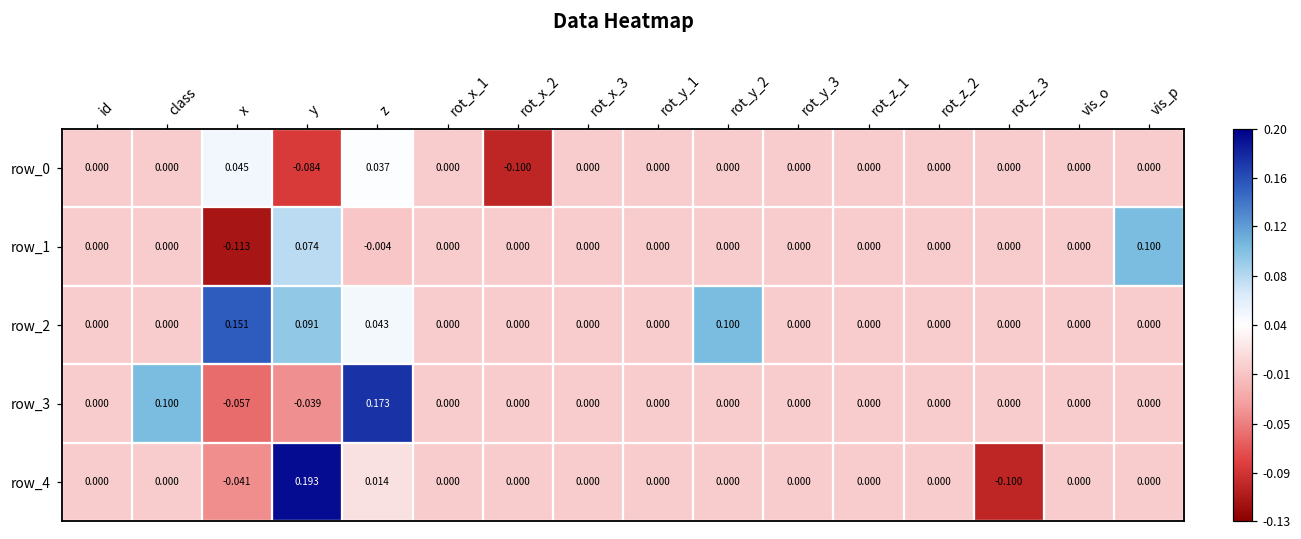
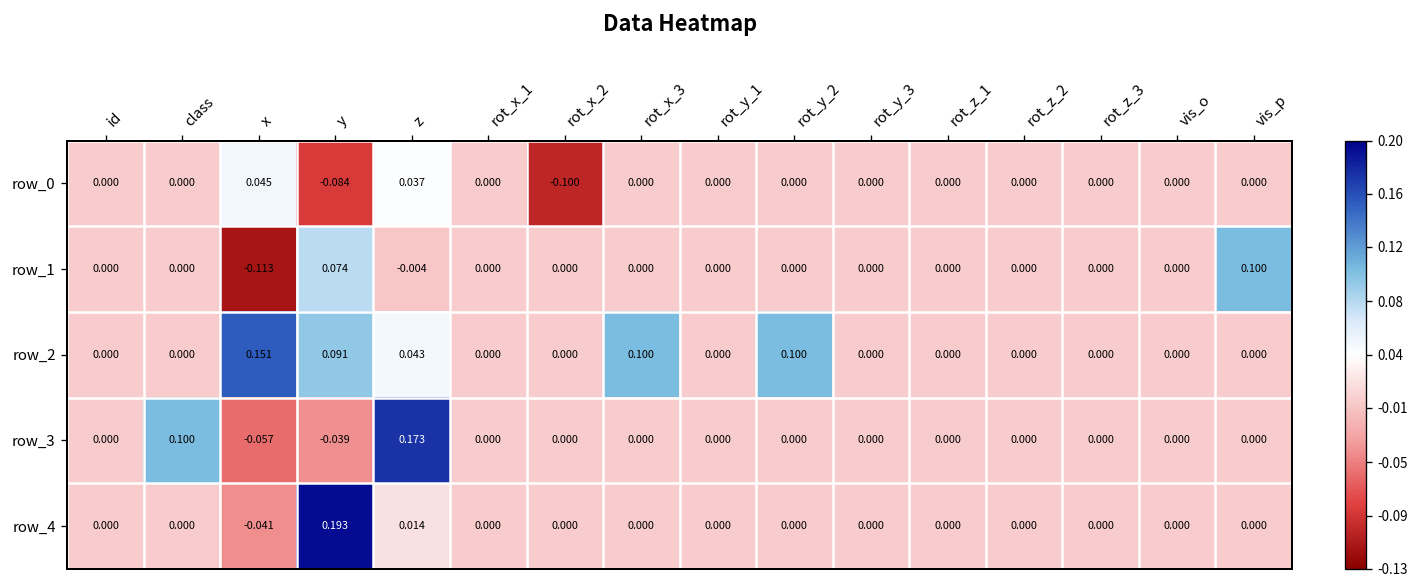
  {
    "row_0": {
      "id": 0.000,
      "class": 0.000,
      "x": 0.045,
      "y": -0.084,
      "z": 0.037,
      "rot_x_1": 0.000,
      "rot_x_2": -0.100,
      "rot_x_3": 0.000,
      "rot_y_1": 0.000,
      "rot_y_2": 0.000,
      "rot_y_3": 0.000,
      "rot_z_1": 0.000,
      "rot_z_2": 0.000,
      "rot_z_3": 0.000,
      "vis_o": 0.000,
      "vis_p": 0.000
    },
    "row_1": {
      "id": 0.000,
      "class": 0.000,
      "x": -0.113,
      "y": 0.074,
      "z": -0.004,
      "rot_x_1": 0.000,
      "rot_x_2": 0.000,
      "rot_x_3": 0.000,
      "rot_y_1": 0.000,
      "rot_y_2": 0.000,
      "rot_y_3": 0.000,
      "rot_z_1": 0.000,
      "rot_z_2": 0.000,
      "rot_z_3": 0.000,
      "vis_o": 0.000,
      "vis_p": 0.100
    },
    "row_2": {
      "id": 0.000,
      "class": 0.000,
      "x": 0.151,
      "y": 0.091,
      "z": 0.043,
      "rot_x_1": 0.000,
      "rot_x_2": 0.000,
-     "rot_x_3": 0.000,
+     "rot_x_3": 0.100,
      "rot_y_1": 0.000,
      "rot_y_2": 0.100,
      "rot_y_3": 0.000,
      "rot_z_1": 0.000,
      "rot_z_2": 0.000,
      "rot_z_3": 0.000,
      "vis_o": 0.000,
      "vis_p": 0.000
    },
    "row_3": {
      "id": 0.000,
      "class": 0.100,
      "x": -0.057,
      "y": -0.039,
      "z": 0.173,
      "rot_x_1": 0.000,
      "rot_x_2": 0.000,
      "rot_x_3": 0.000,
      "rot_y_1": 0.000,
      "rot_y_2": 0.000,
      "rot_y_3": 0.000,
      "rot_z_1": 0.000,
      "rot_z_2": 0.000,
      "rot_z_3": 0.000,
      "vis_o": 0.000,
      "vis_p": 0.000
    },
    "row_4": {
      "id": 0.000,
      "class": 0.000,
      "x": -0.041,
      "y": 0.193,
      "z": 0.014,
      "rot_x_1": 0.000,
      "rot_x_2": 0.000,
      "rot_x_3": 0.000,
      "rot_y_1": 0.000,
      "rot_y_2": 0.000,
      "rot_y_3": 0.000,
      "rot_z_1": 0.000,
      "rot_z_2": 0.000,
-     "rot_z_3": -0.100,
+     "rot_z_3": 0.000,
      "vis_o": 0.000,
      "vis_p": 0.000
    }
  }
